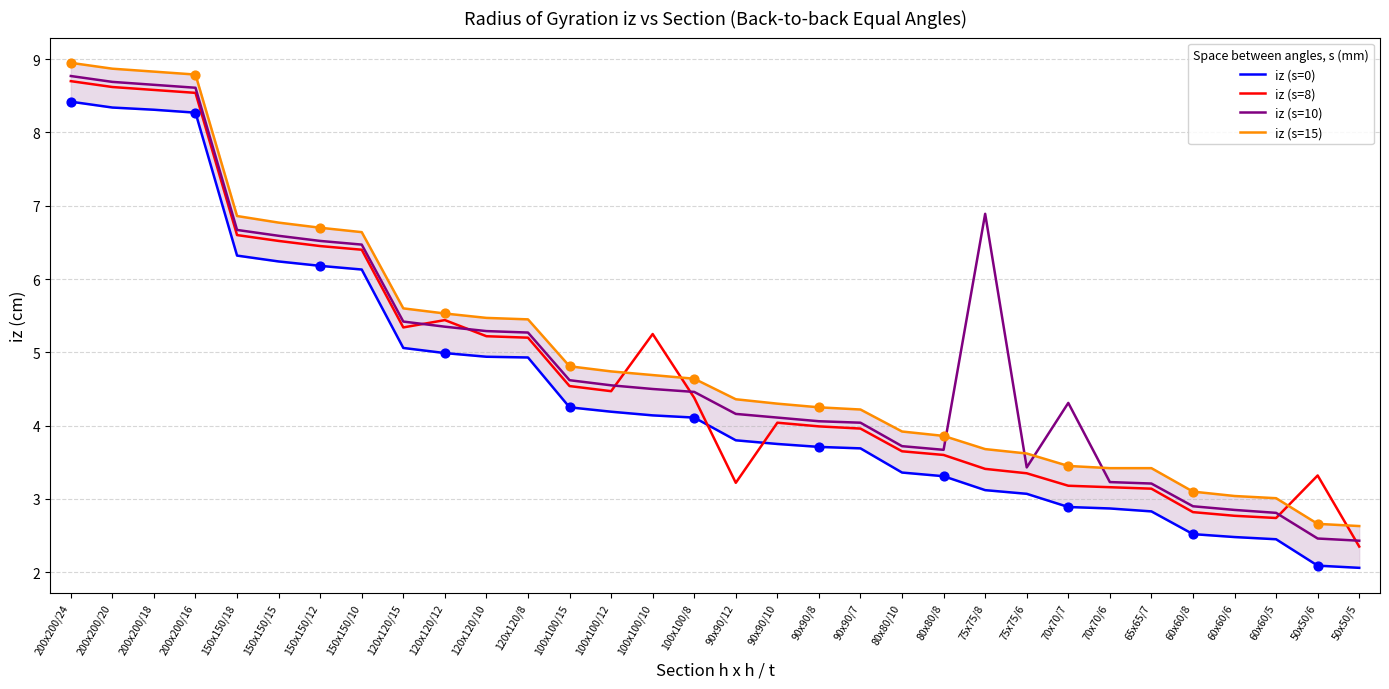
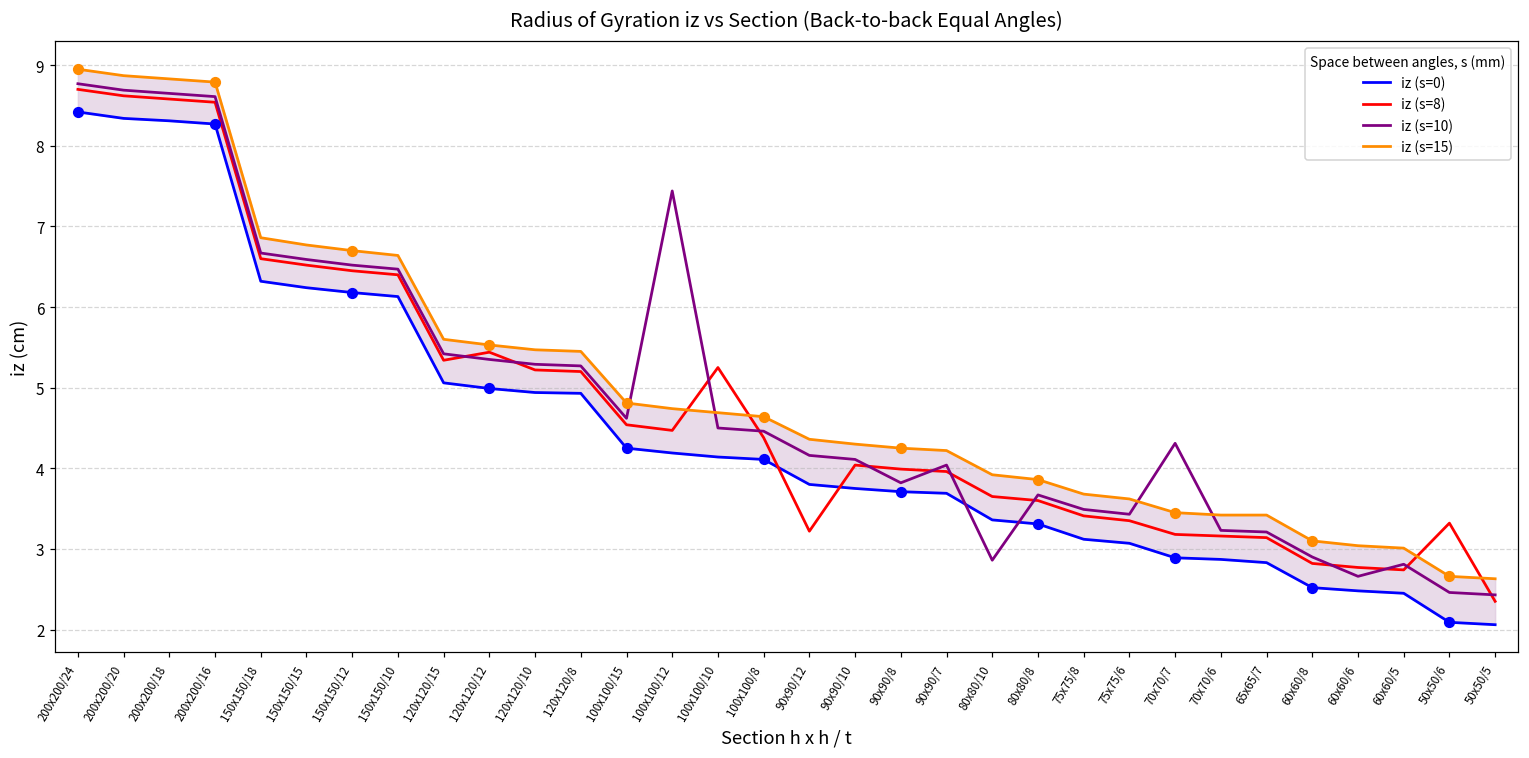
  {
    "iz (s=8)": {
      "200x200/24": 8.7,
      "200x200/20": 8.6,
      "200x200/18": 8.6,
      "200x200/16": 8.5,
      "150x150/18": 6.6,
      "150x150/15": 6.5,
      "150x150/12": 6.5,
      "150x150/10": 6.4,
      "120x120/15": 5.3,
      "120x120/12": 5.4,
      "120x120/10": 5.2,
      "120x120/8": 5.2,
      "100x100/15": 4.5,
      "100x100/12": 4.5,
      "100x100/10": 5.3,
      "100x100/8": 4.4,
      "90x90/12": 3.2,
      "90x90/10": 4.0,
      "90x90/8": 4.0,
      "90x90/7": 4.0,
      "80x80/10": 3.7,
      "80x80/8": 3.6,
      "75x75/8": 3.4,
      "75x75/6": 3.4,
      "70x70/7": 3.2,
      "70x70/6": 3.2,
      "65x65/7": 3.1,
      "60x60/8": 2.8,
      "60x60/6": 2.8,
      "60x60/5": 2.7,
      "50x50/6": 3.3,
      "50x50/5": 2.4
    },
    "iz (s=10)": {
      "200x200/24": 8.8,
      "200x200/20": 8.7,
      "200x200/18": 8.7,
      "200x200/16": 8.6,
      "150x150/18": 6.7,
      "150x150/15": 6.6,
      "150x150/12": 6.5,
      "150x150/10": 6.5,
      "120x120/15": 5.4,
      "120x120/12": 5.4,
      "120x120/10": 5.3,
      "120x120/8": 5.3,
      "100x100/15": 4.6,
-     "100x100/12": 4.6,
+     "100x100/12": 7.4,
      "100x100/10": 4.5,
      "100x100/8": 4.5,
      "90x90/12": 4.2,
      "90x90/10": 4.1,
-     "90x90/8": 4.1,
+     "90x90/8": 3.8,
      "90x90/7": 4.0,
-     "80x80/10": 3.7,
+     "80x80/10": 2.9,
      "80x80/8": 3.7,
-     "75x75/8": 6.9,
+     "75x75/8": 3.5,
      "75x75/6": 3.4,
      "70x70/7": 4.3,
      "70x70/6": 3.2,
      "65x65/7": 3.2,
      "60x60/8": 2.9,
-     "60x60/6": 2.9,
+     "60x60/6": 2.7,
      "60x60/5": 2.8,
      "50x50/6": 2.5,
      "50x50/5": 2.4
    }
  }
